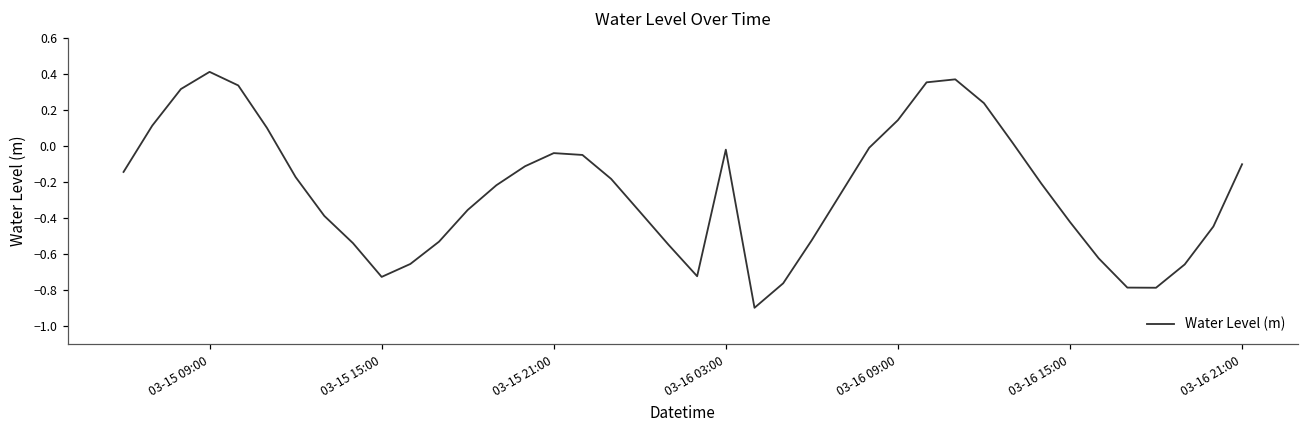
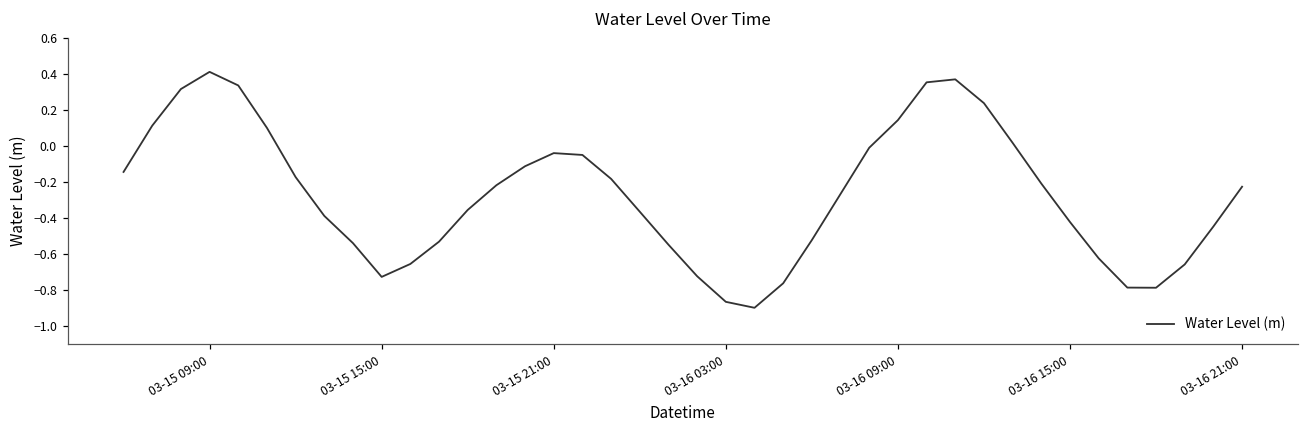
  {
    "03-15 09:00": 0.41,
    "03-15 15:00": -0.73,
    "03-15 21:00": -0.04,
-   "03-16 03:00": -0.02,
+   "03-16 03:00": -0.87,
    "03-16 09:00": 0.14,
    "03-16 15:00": -0.42,
-   "03-16 21:00": -0.10
+   "03-16 21:00": -0.23
  }
